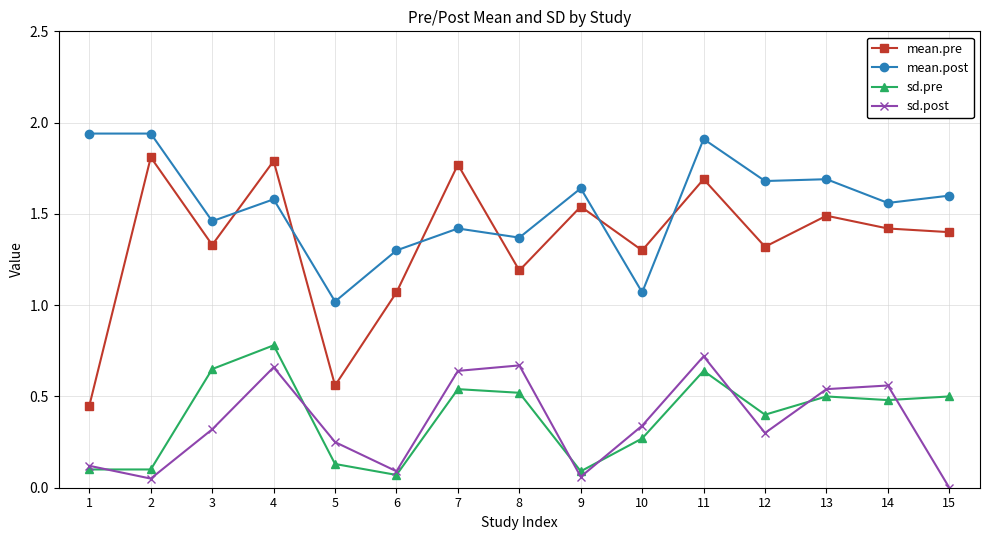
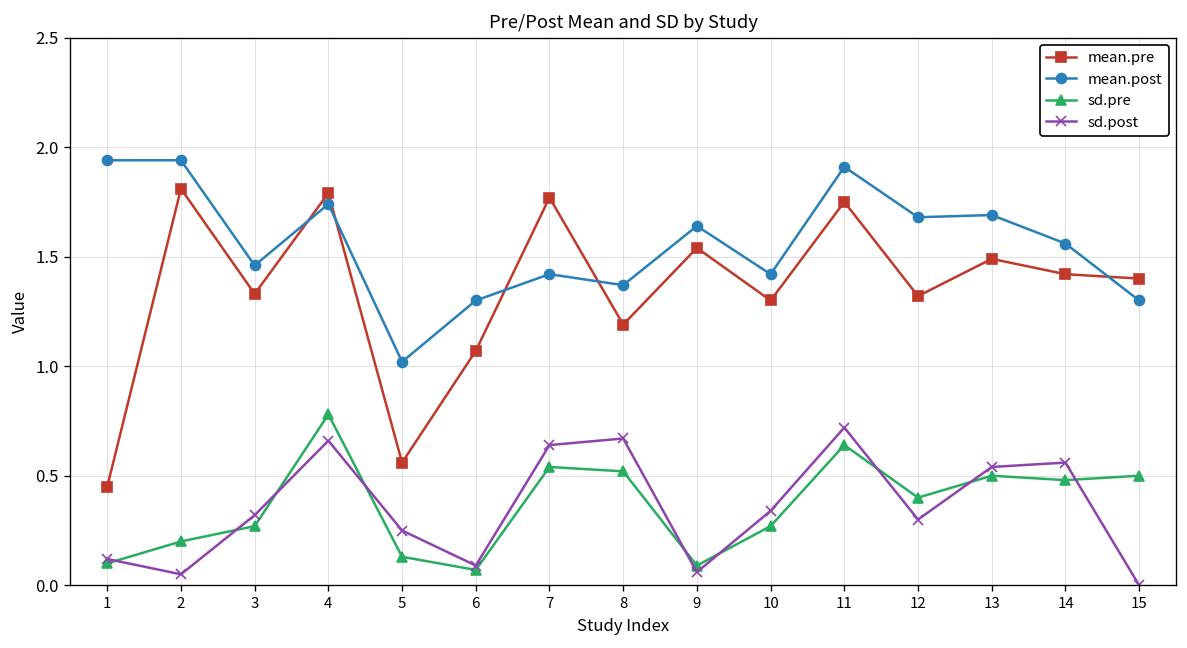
  {
    "mean.pre": {
      "1": 0.45,
      "2": 1.81,
      "3": 1.33,
      "4": 1.79,
      "5": 0.56,
      "6": 1.07,
      "7": 1.77,
      "8": 1.19,
      "9": 1.54,
      "10": 1.30,
-     "11": 1.69,
+     "11": 1.75,
      "12": 1.32,
      "13": 1.49,
      "14": 1.42,
      "15": 1.40
    },
    "mean.post": {
      "1": 1.94,
      "2": 1.94,
      "3": 1.46,
-     "4": 1.58,
+     "4": 1.74,
      "5": 1.02,
      "6": 1.30,
      "7": 1.42,
      "8": 1.37,
      "9": 1.64,
-     "10": 1.07,
+     "10": 1.42,
      "11": 1.91,
      "12": 1.68,
      "13": 1.69,
      "14": 1.56,
-     "15": 1.6
+     "15": 1.3
    },
    "sd.pre": {
      "1": 0.10,
-     "2": 0.1,
-     "3": 0.65,
+     "2": 0.2,
+     "3": 0.27,
      "4": 0.78,
      "5": 0.13,
      "6": 0.07,
      "7": 0.54,
      "8": 0.52,
      "9": 0.09,
      "10": 0.27,
      "11": 0.64,
      "12": 0.40,
      "13": 0.50,
      "14": 0.48,
      "15": 0.50
    },
    "sd.post": {
      "1": 0.12,
      "2": 0.05,
      "3": 0.32,
      "4": 0.66,
      "5": 0.25,
      "6": 0.09,
      "7": 0.64,
      "8": 0.67,
      "9": 0.06,
      "10": 0.34,
      "11": 0.72,
      "12": 0.30,
      "13": 0.54,
      "14": 0.56,
      "15": 0.00
    }
  }
